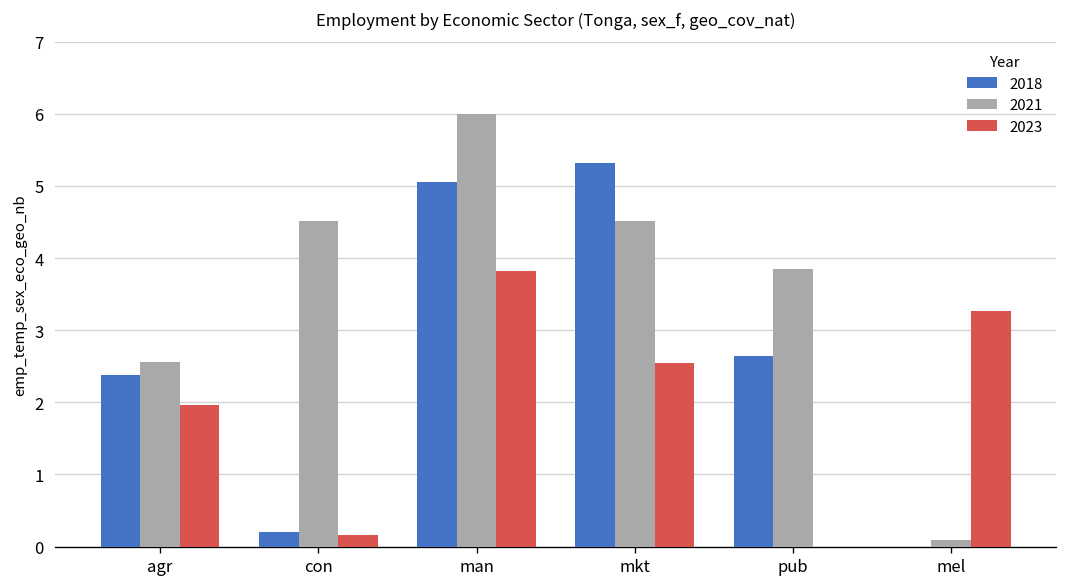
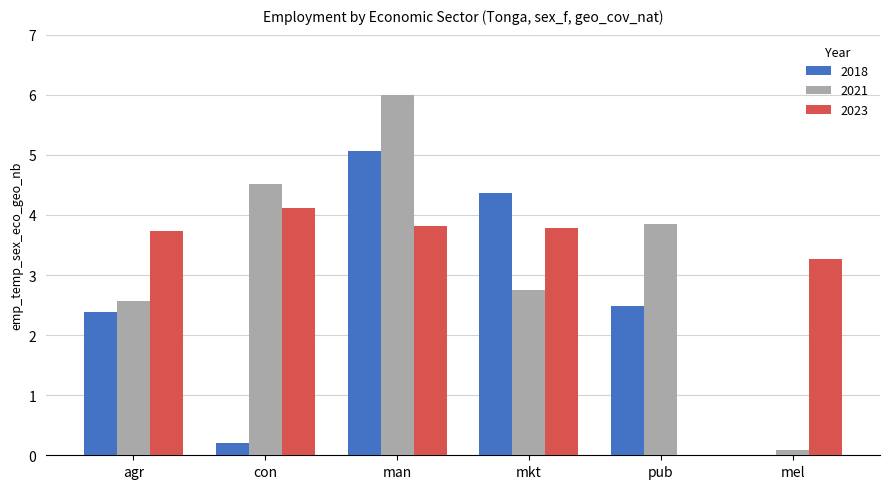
  {
    "2018": {
      "agr": 2.4,
      "con": 0.2,
      "man": 5.1,
-     "mkt": 5.3,
-     "pub": 2.6,
+     "mkt": 4.4,
+     "pub": 2.5,
      "mel": 0.0
    },
    "2021": {
      "agr": 2.6,
      "con": 4.5,
      "man": 6.0,
-     "mkt": 4.5,
+     "mkt": 2.7,
      "pub": 3.8,
      "mel": 0.1
    },
    "2023": {
-     "agr": 2.0,
-     "con": 0.2,
+     "agr": 3.7,
+     "con": 4.1,
      "man": 3.8,
-     "mkt": 2.5,
+     "mkt": 3.8,
      "pub": 0.0,
      "mel": 3.3
    }
  }
